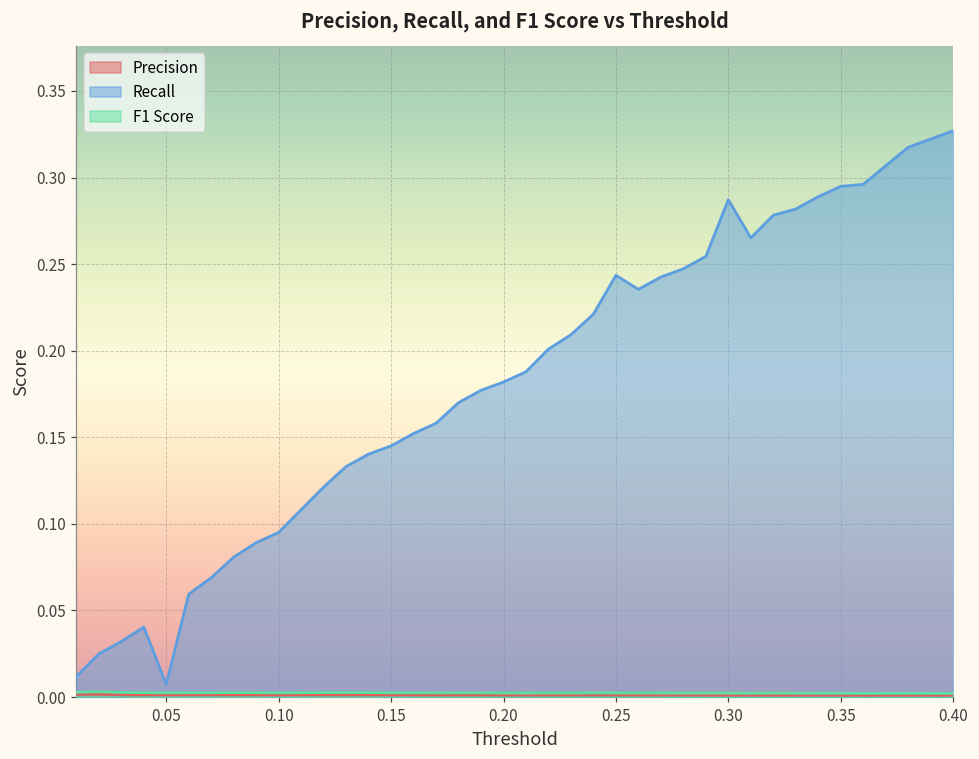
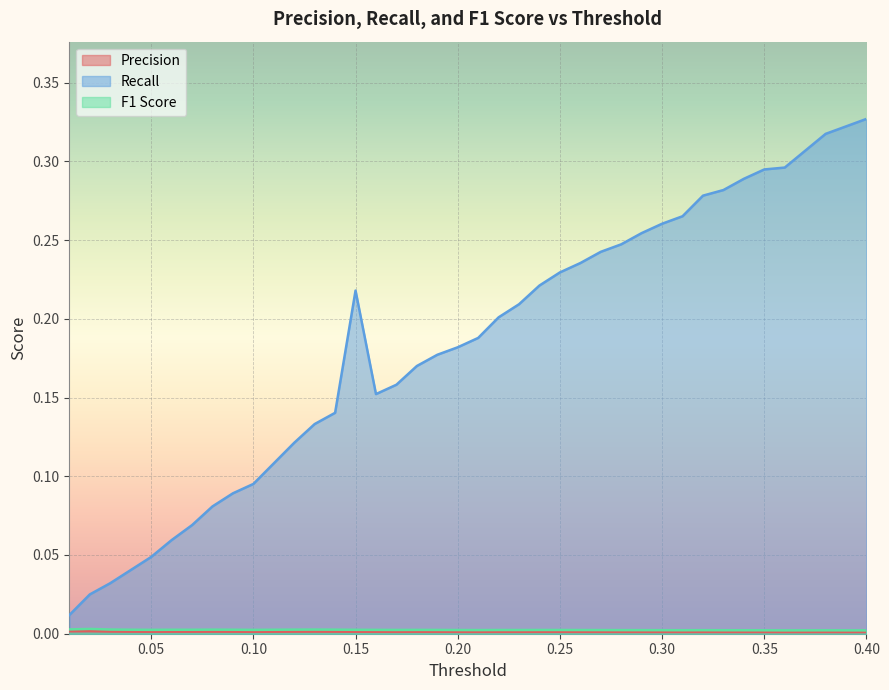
  {
    "Recall": {
-     "0.05": 0.007,
+     "0.05": 0.049,
      "0.10": 0.095,
-     "0.15": 0.145,
+     "0.15": 0.218,
      "0.20": 0.182,
-     "0.25": 0.244,
-     "0.30": 0.287,
+     "0.25": 0.229,
+     "0.30": 0.260,
      "0.35": 0.295,
      "0.40": 0.327
    }
  }
